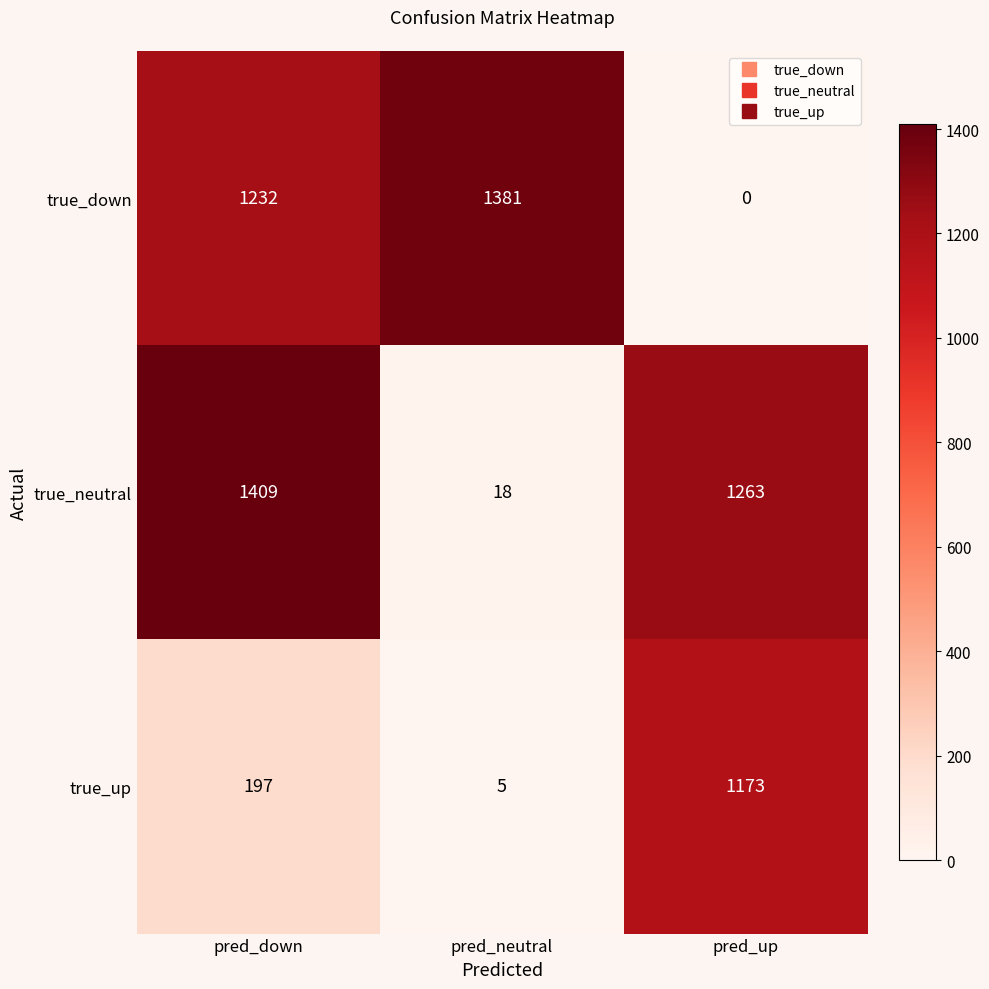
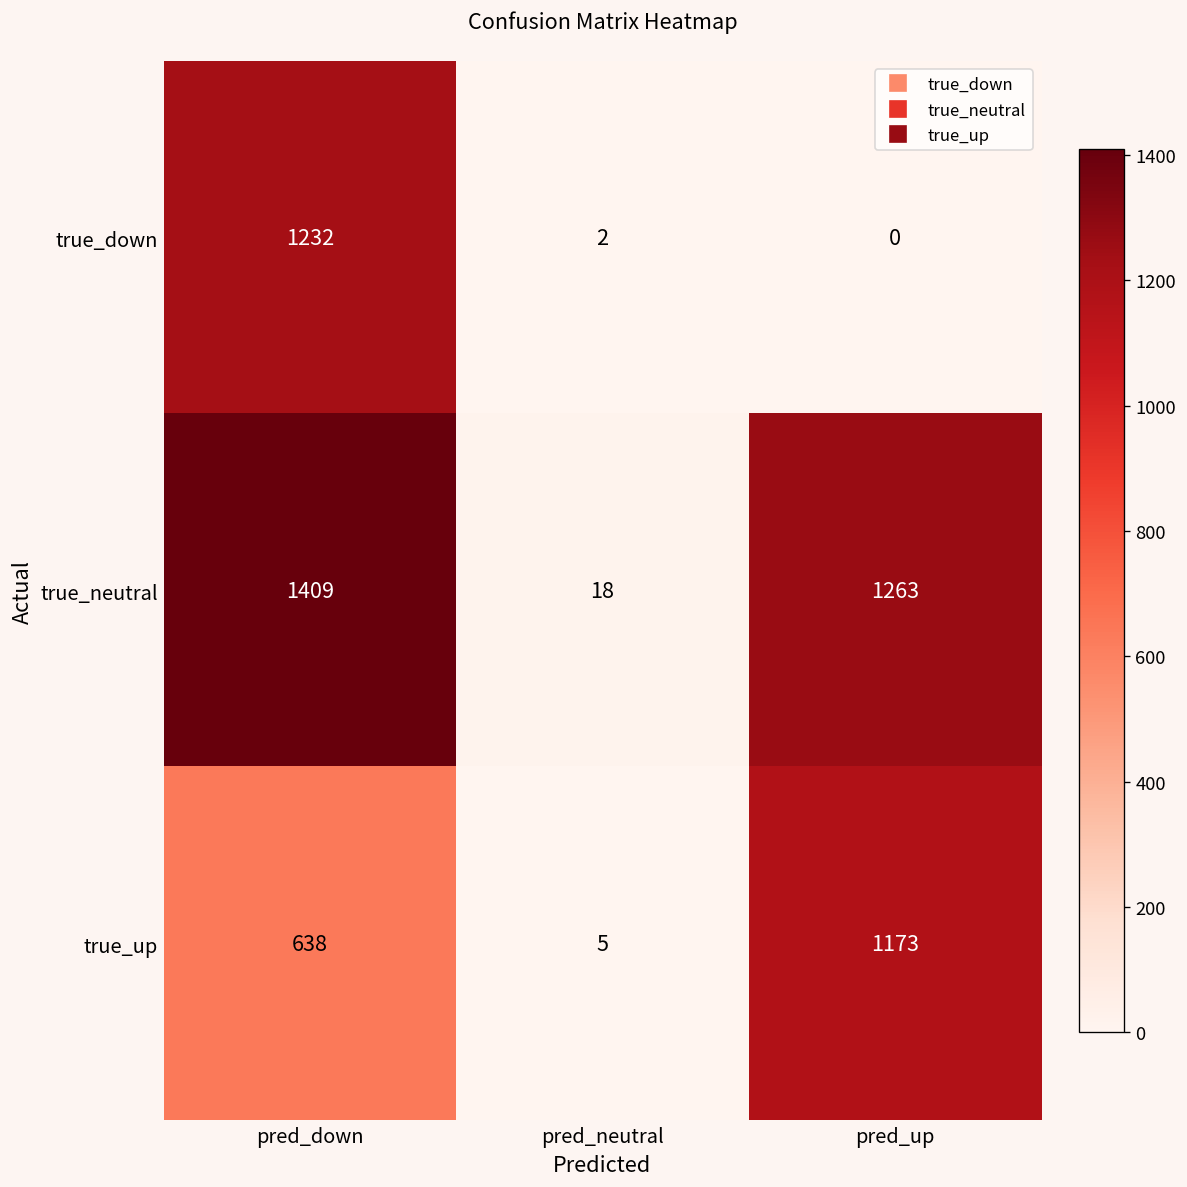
  {
    "true_down": {
      "pred_down": 1232,
-     "pred_neutral": 1381,
+     "pred_neutral": 2,
      "pred_up": 0
    },
    "true_neutral": {
      "pred_down": 1409,
      "pred_neutral": 18,
      "pred_up": 1263
    },
    "true_up": {
-     "pred_down": 197,
+     "pred_down": 638,
      "pred_neutral": 5,
      "pred_up": 1173
    }
  }
